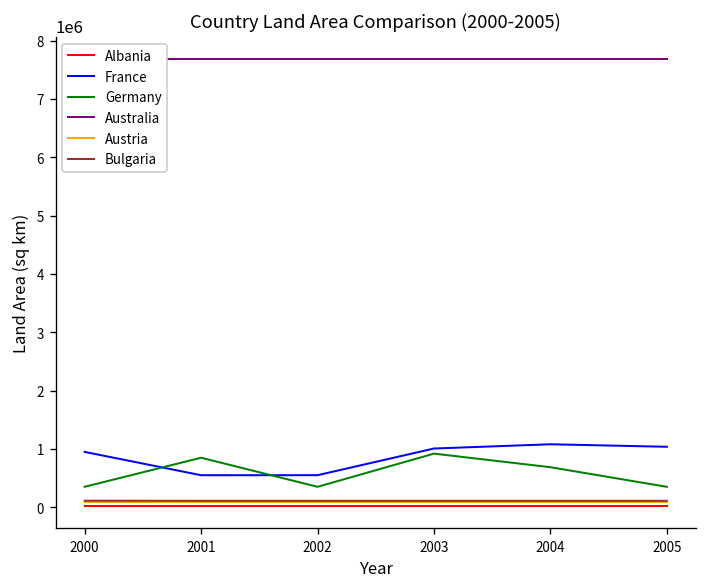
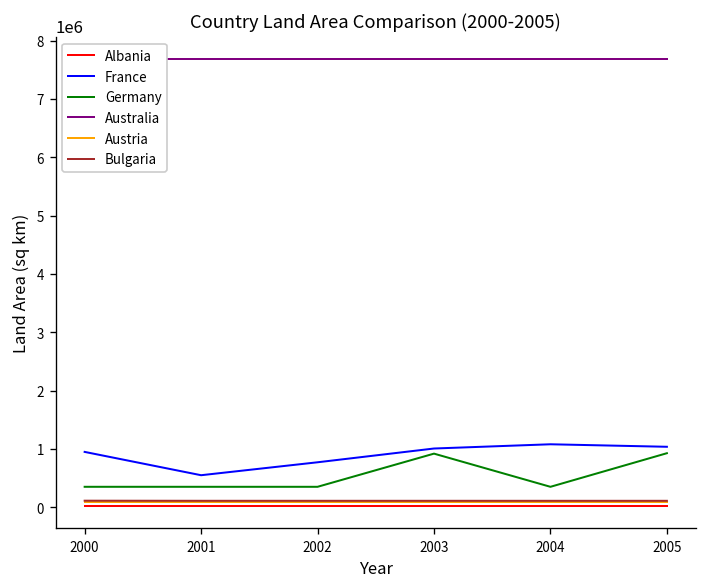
  {
    "Albania": {
      "2000": 0,
      "2001": 0,
      "2002": 0,
      "2003": 0,
      "2004": 0,
      "2005": 0
    },
    "France": {
      "2000": 900000,
      "2001": 500000,
-     "2002": 500000,
+     "2002": 800000,
      "2003": 1000000,
      "2004": 1100000,
      "2005": 1000000
    },
    "Germany": {
      "2000": 300000,
-     "2001": 800000,
+     "2001": 300000,
      "2002": 300000,
      "2003": 900000,
-     "2004": 700000,
-     "2005": 300000
+     "2004": 300000,
+     "2005": 900000
    },
    "Australia": {
      "2001": 7700000,
      "2002": 7700000,
      "2003": 7700000,
      "2004": 7700000,
      "2005": 7700000
    }
  }
